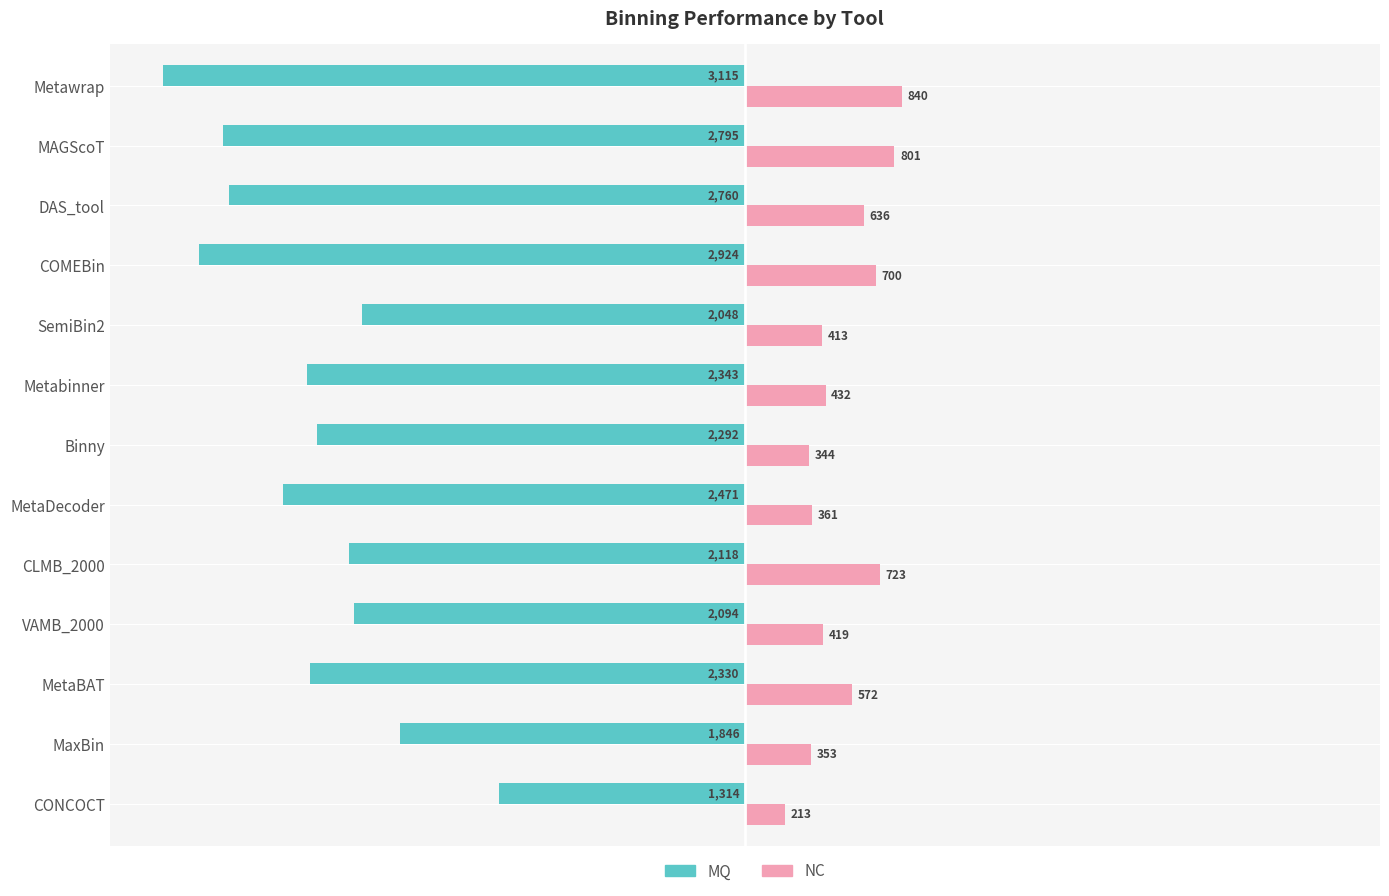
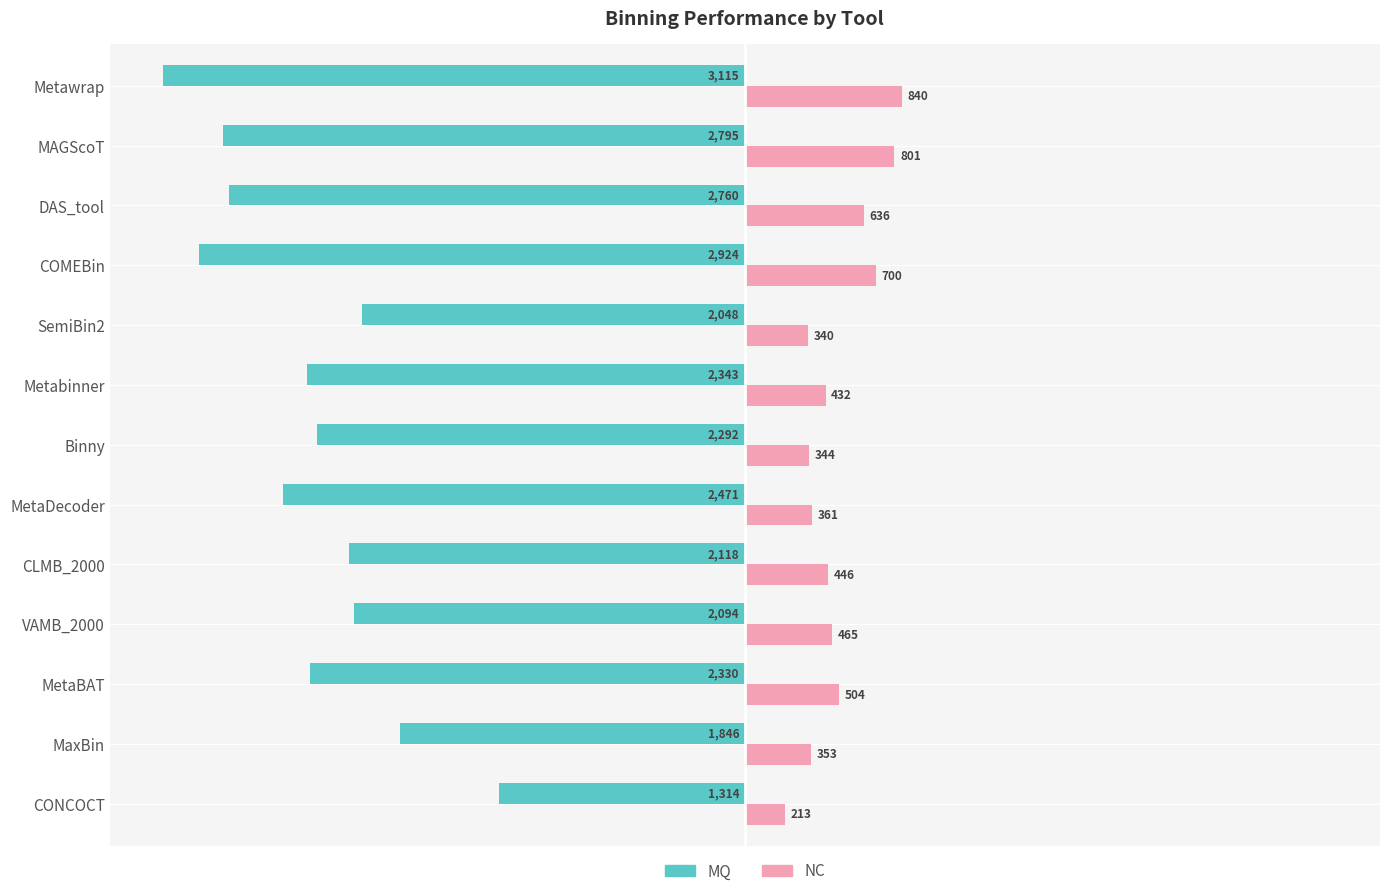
  {
    "NC": {
      "Metawrap": 840,
      "MAGScoT": 801,
      "DAS_tool": 636,
      "COMEBin": 700,
-     "SemiBin2": 413,
+     "SemiBin2": 340,
      "Metabinner": 432,
      "Binny": 344,
      "MetaDecoder": 361,
-     "CLMB_2000": 723,
-     "VAMB_2000": 419,
-     "MetaBAT": 572,
+     "CLMB_2000": 446,
+     "VAMB_2000": 465,
+     "MetaBAT": 504,
      "MaxBin": 353,
      "CONCOCT": 213
    }
  }
